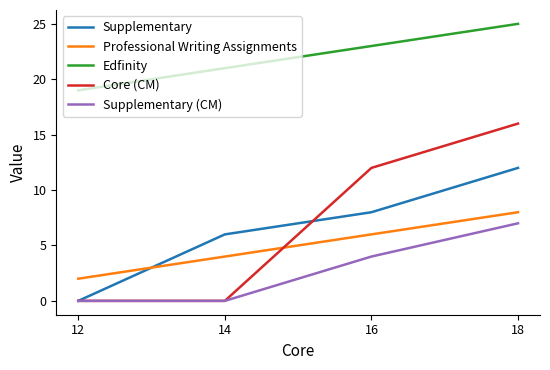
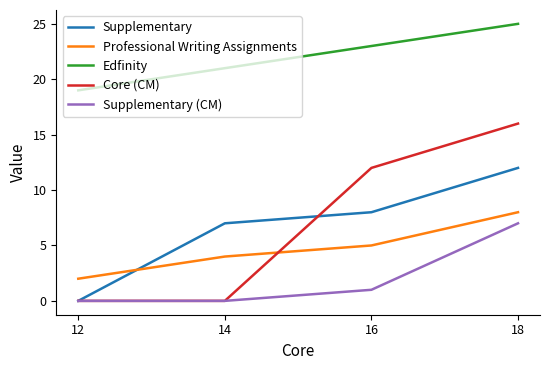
  {
    "Supplementary": {
-     "14": 6,
+     "14": 7,
      "16": 8,
      "18": 12
    },
    "Professional Writing Assignments": {
      "12": 2,
      "14": 4,
-     "16": 6,
+     "16": 5,
      "18": 8
    },
    "Edfinity": {
      "16": 23,
      "18": 25
    },
    "Core (CM)": {
      "16": 12,
      "18": 16
    },
    "Supplementary (CM)": {
-     "16": 4,
+     "16": 1,
      "18": 7
    }
  }
